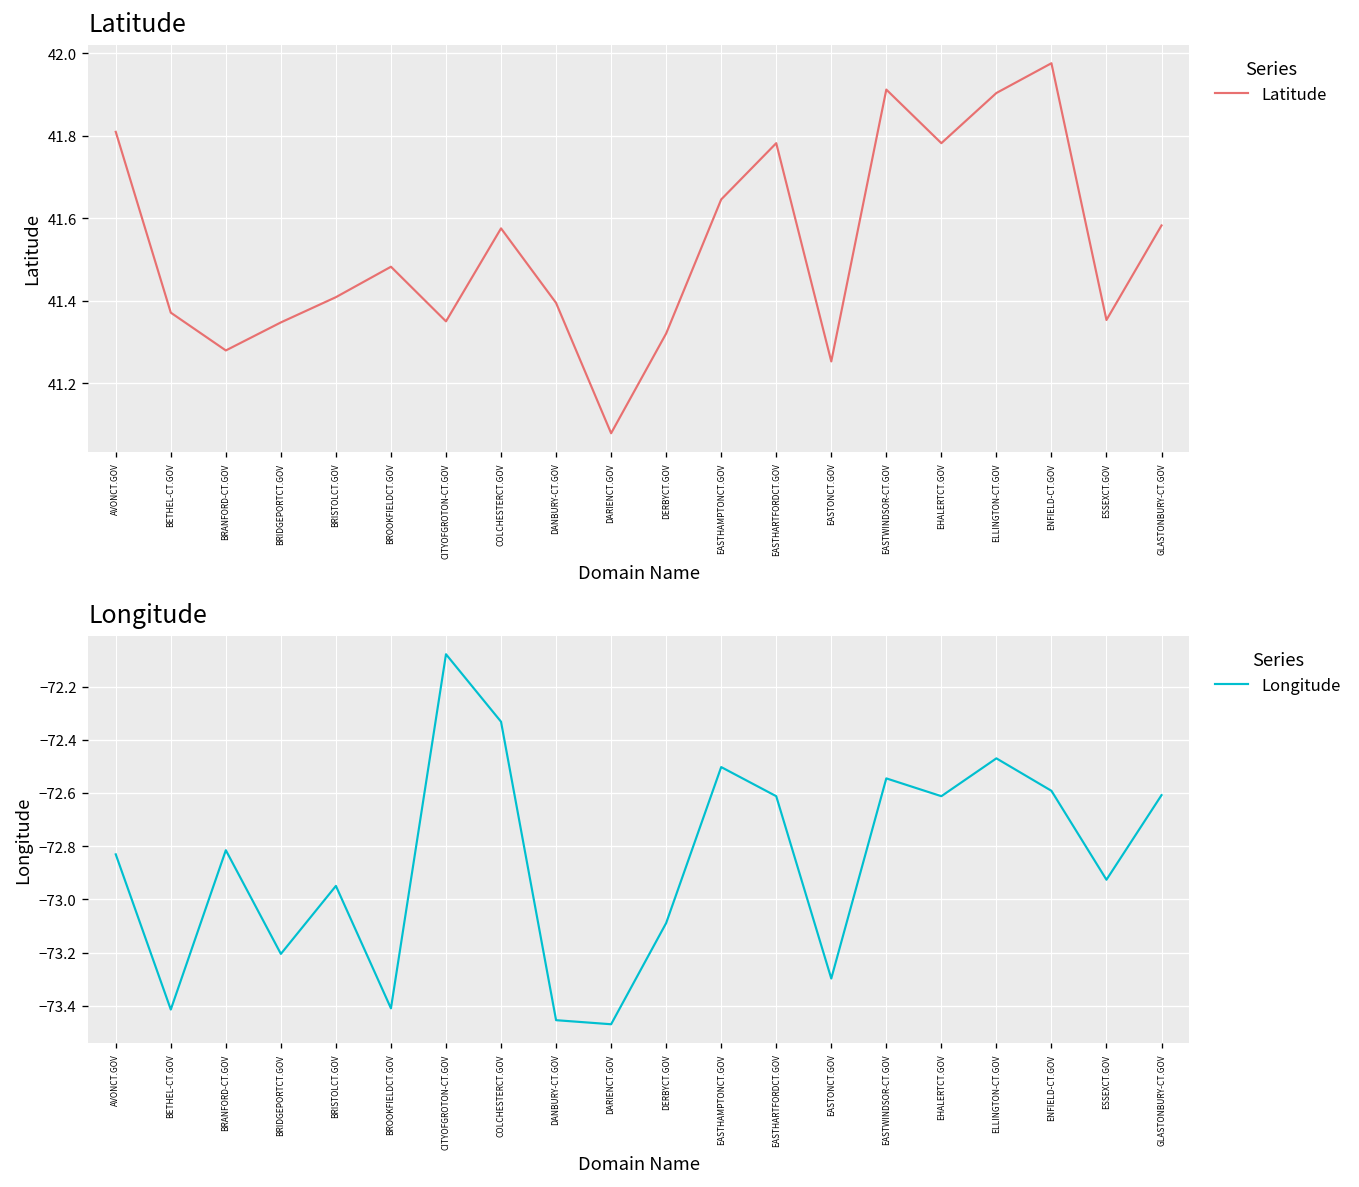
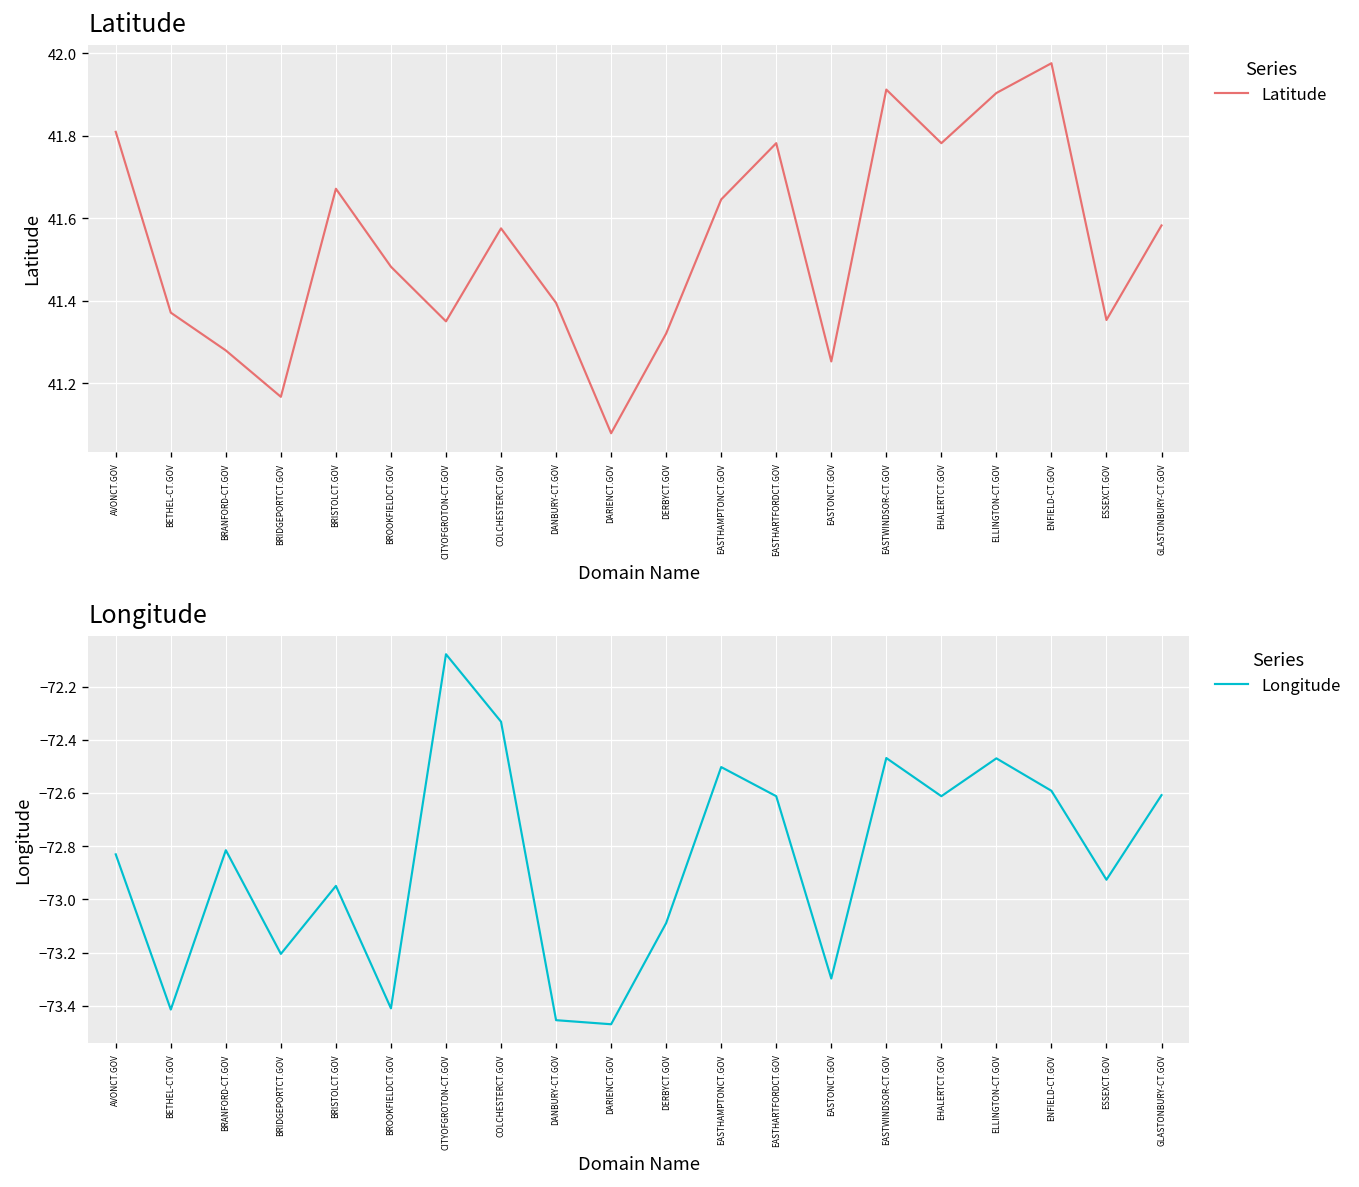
  {
    "Latitude": {
      "AVONCT.GOV": 41.81,
      "BETHEL-CT.GOV": 41.37,
      "BRANFORD-CT.GOV": 41.28,
-     "BRIDGEPORTCT.GOV": 41.35,
-     "BRISTOLCT.GOV": 41.41,
+     "BRIDGEPORTCT.GOV": 41.17,
+     "BRISTOLCT.GOV": 41.67,
      "BROOKFIELDCT.GOV": 41.48,
      "CITYOFGROTON-CT.GOV": 41.35,
      "COLCHESTERCT.GOV": 41.58,
      "DANBURY-CT.GOV": 41.39,
      "DARIENCT.GOV": 41.08,
      "DERBYCT.GOV": 41.32,
      "EASTHAMPTONCT.GOV": 41.65,
      "EASTHARTFORDCT.GOV": 41.78,
      "EASTONCT.GOV": 41.25,
      "EASTWINDSOR-CT.GOV": 41.91,
      "EHALERTCT.GOV": 41.78,
      "ELLINGTON-CT.GOV": 41.90,
      "ENFIELD-CT.GOV": 41.98,
      "ESSEXCT.GOV": 41.35,
      "GLASTONBURY-CT.GOV": 41.58
    },
    "Longitude": {
      "AVONCT.GOV": -72.83,
      "BETHEL-CT.GOV": -73.41,
      "BRANFORD-CT.GOV": -72.82,
      "BRIDGEPORTCT.GOV": -73.20,
      "BRISTOLCT.GOV": -72.95,
      "BROOKFIELDCT.GOV": -73.41,
      "CITYOFGROTON-CT.GOV": -72.08,
      "COLCHESTERCT.GOV": -72.33,
      "DANBURY-CT.GOV": -73.45,
      "DARIENCT.GOV": -73.47,
      "DERBYCT.GOV": -73.09,
      "EASTHAMPTONCT.GOV": -72.50,
      "EASTHARTFORDCT.GOV": -72.61,
      "EASTONCT.GOV": -73.30,
-     "EASTWINDSOR-CT.GOV": -72.55,
+     "EASTWINDSOR-CT.GOV": -72.47,
      "EHALERTCT.GOV": -72.61,
      "ELLINGTON-CT.GOV": -72.47,
      "ENFIELD-CT.GOV": -72.59,
      "ESSEXCT.GOV": -72.93,
      "GLASTONBURY-CT.GOV": -72.61
    }
  }
